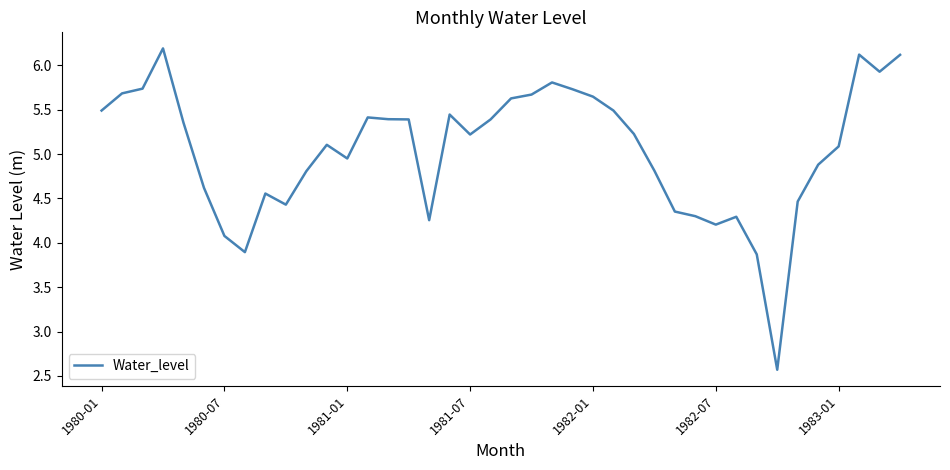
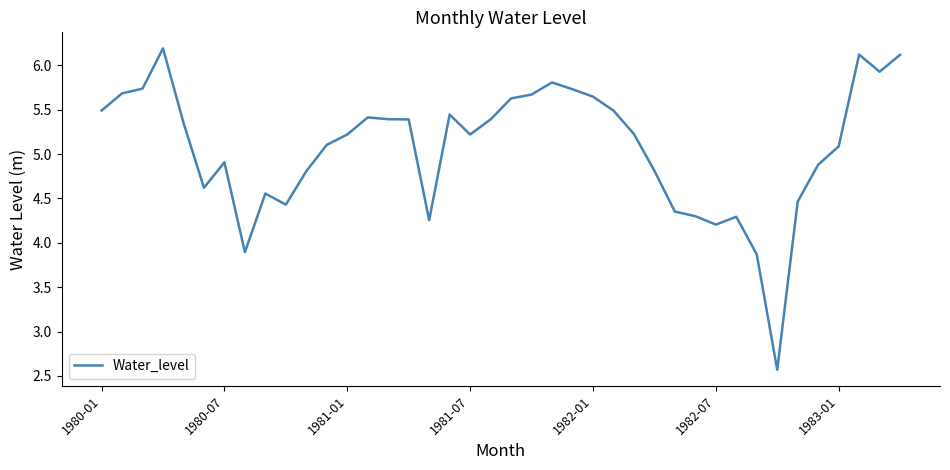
  {
    "1980-01": 5.5,
-   "1980-07": 4.1,
-   "1981-01": 5.0,
+   "1980-07": 4.9,
+   "1981-01": 5.2,
    "1981-07": 5.2,
    "1982-01": 5.6,
    "1982-07": 4.2,
    "1983-01": 5.1
  }
